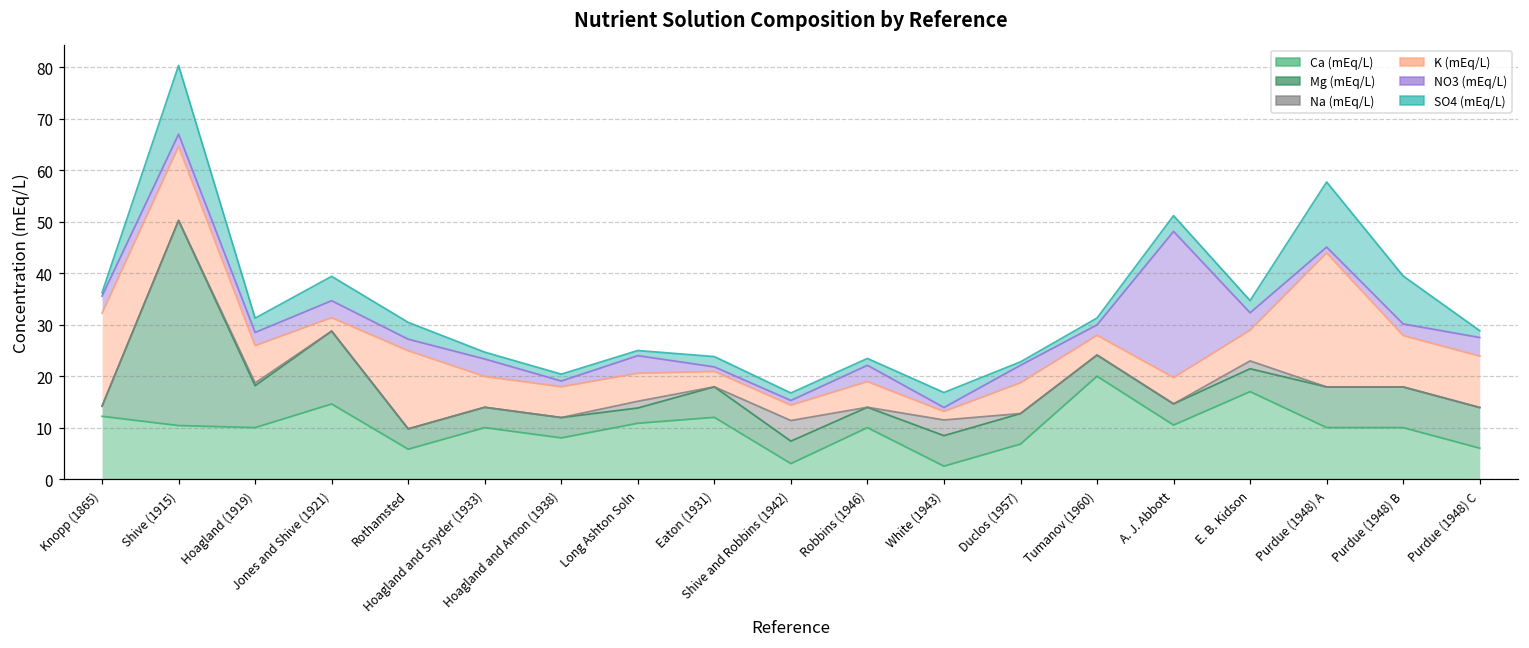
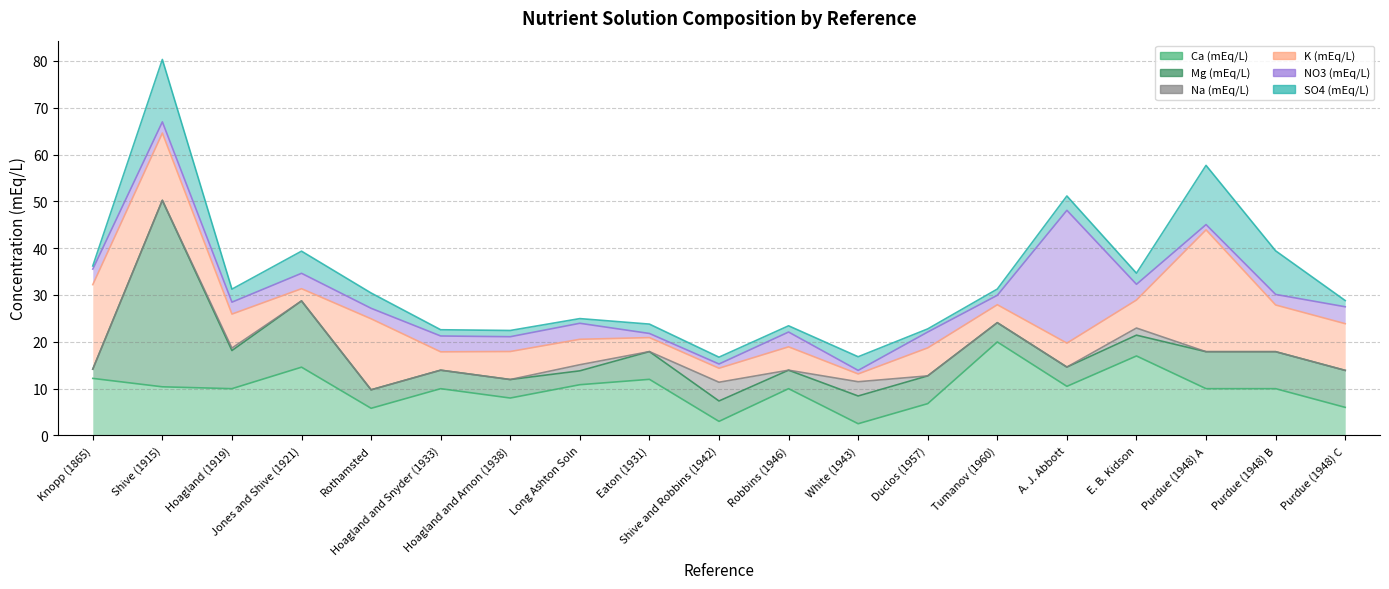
  {
    "K (mEq/L)": {
      "Knopp (1865)": 18,
      "Shive (1915)": 14,
      "Hoagland (1919)": 7,
      "Jones and Shive (1921)": 3,
      "Rothamsted": 15,
-     "Hoagland and Snyder (1933)": 6,
+     "Hoagland and Snyder (1933)": 4,
      "Hoagland and Arnon (1938)": 6,
      "Long Ashton Soln": 5,
      "Eaton (1931)": 3,
      "Shive and Robbins (1942)": 3,
      "Robbins (1946)": 5,
      "White (1943)": 2,
      "Duclos (1957)": 6,
      "Tumanov (1960)": 4,
      "A. J. Abbott": 5,
      "E. B. Kidson": 6,
      "Purdue (1948) A": 26,
      "Purdue (1948) B": 10,
      "Purdue (1948) C": 10
    },
    "NO3 (mEq/L)": {
      "Knopp (1865)": 3,
      "Shive (1915)": 2,
      "Hoagland (1919)": 3,
      "Jones and Shive (1921)": 3,
      "Rothamsted": 2,
      "Hoagland and Snyder (1933)": 3,
-     "Hoagland and Arnon (1938)": 1,
+     "Hoagland and Arnon (1938)": 3,
      "Long Ashton Soln": 3,
      "Eaton (1931)": 1,
      "Shive and Robbins (1942)": 1,
      "Robbins (1946)": 3,
      "White (1943)": 1,
      "Duclos (1957)": 3,
      "Tumanov (1960)": 2,
      "A. J. Abbott": 28,
      "E. B. Kidson": 3,
      "Purdue (1948) A": 1,
      "Purdue (1948) B": 2,
      "Purdue (1948) C": 4
    }
  }
